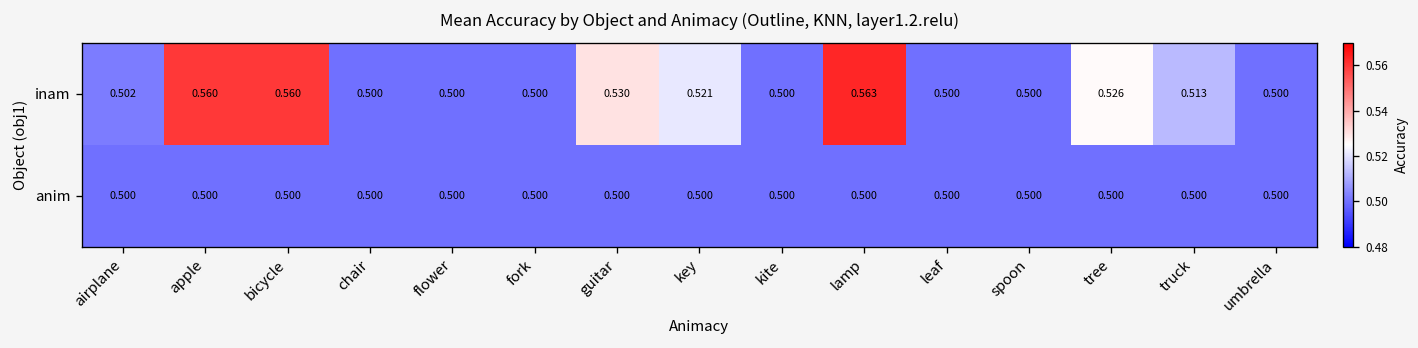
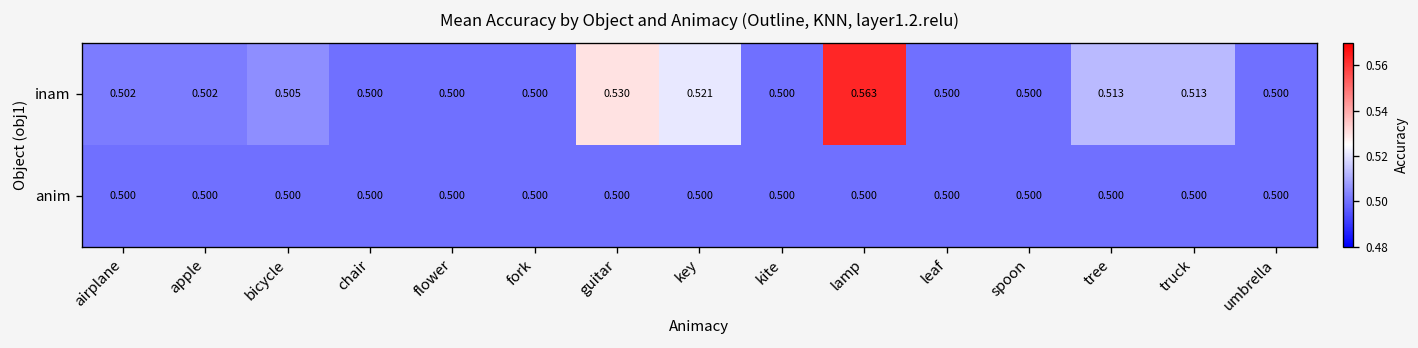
  {
    "inam": {
      "airplane": 0.502,
-     "apple": 0.560,
-     "bicycle": 0.560,
+     "apple": 0.502,
+     "bicycle": 0.505,
      "chair": 0.500,
      "flower": 0.500,
      "fork": 0.500,
      "guitar": 0.530,
      "key": 0.521,
      "kite": 0.500,
      "lamp": 0.563,
      "leaf": 0.500,
      "spoon": 0.500,
-     "tree": 0.526,
+     "tree": 0.513,
      "truck": 0.513,
      "umbrella": 0.500
    },
    "anim": {
      "airplane": 0.500,
      "apple": 0.500,
      "bicycle": 0.500,
      "chair": 0.500,
      "flower": 0.500,
      "fork": 0.500,
      "guitar": 0.500,
      "key": 0.500,
      "kite": 0.500,
      "lamp": 0.500,
      "leaf": 0.500,
      "spoon": 0.500,
      "tree": 0.500,
      "truck": 0.500,
      "umbrella": 0.500
    }
  }
